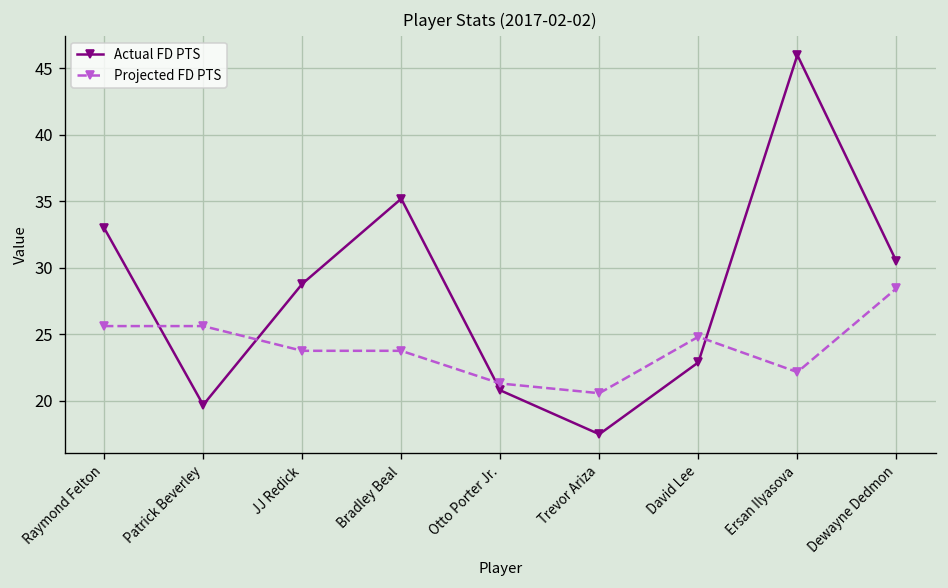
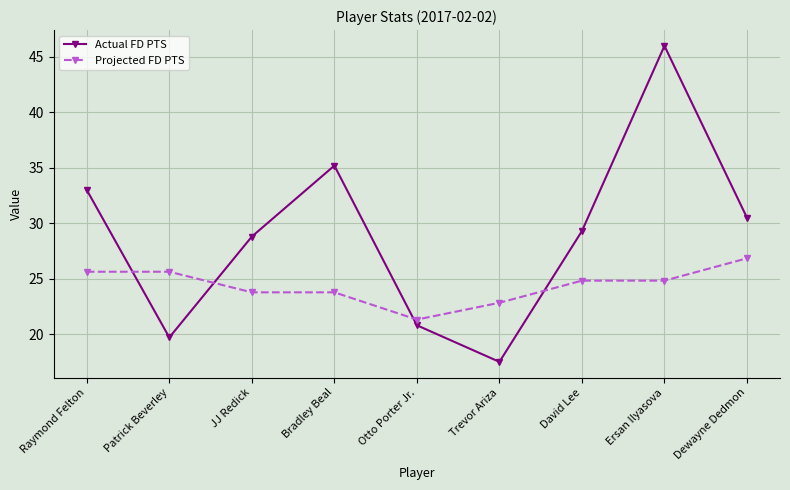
  {
    "Actual FD PTS": {
      "Raymond Felton": 33.0,
      "Patrick Beverley": 19.7,
      "JJ Redick": 28.8,
      "Bradley Beal": 35.2,
      "Otto Porter Jr.": 20.8,
      "Trevor Ariza": 17.5,
-     "David Lee": 22.9,
+     "David Lee": 29.3,
      "Ersan Ilyasova": 46.0,
      "Dewayne Dedmon": 30.5
    },
    "Projected FD PTS": {
      "Raymond Felton": 25.6,
      "Patrick Beverley": 25.6,
      "JJ Redick": 23.8,
      "Bradley Beal": 23.8,
      "Otto Porter Jr.": 21.3,
-     "Trevor Ariza": 20.6,
+     "Trevor Ariza": 22.8,
      "David Lee": 24.8,
-     "Ersan Ilyasova": 22.2,
-     "Dewayne Dedmon": 28.5
+     "Ersan Ilyasova": 24.8,
+     "Dewayne Dedmon": 26.8
    }
  }
